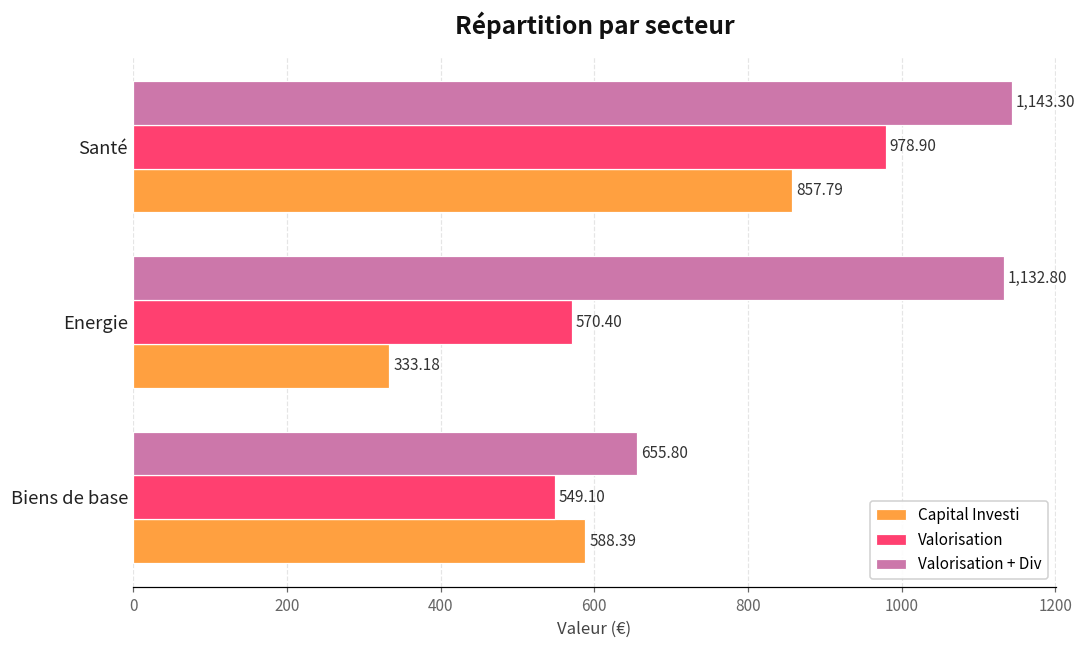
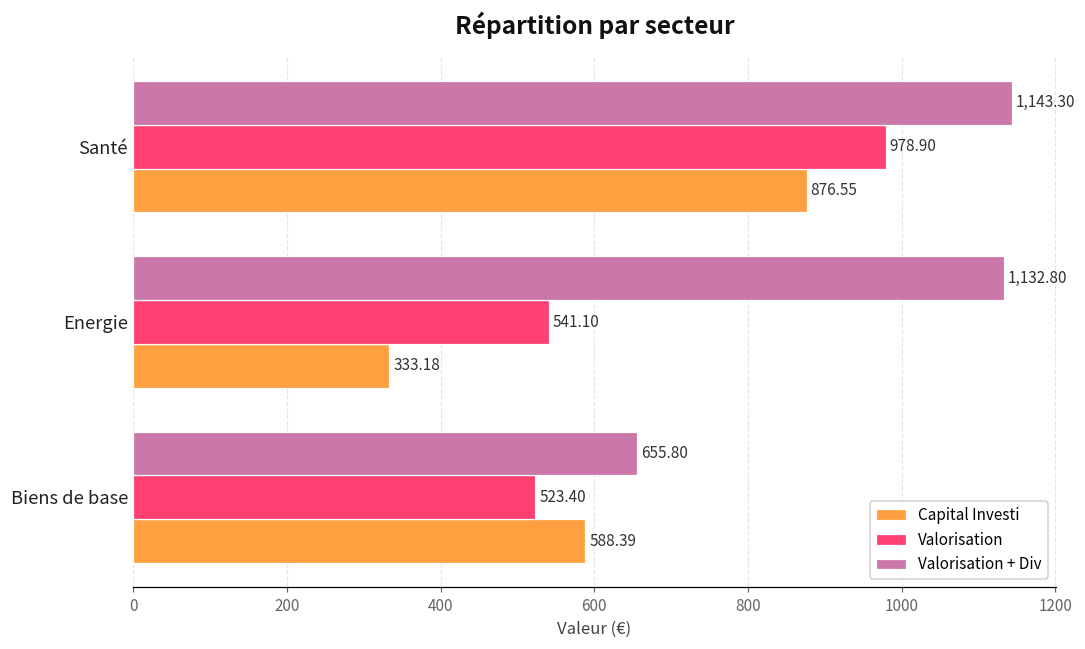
  {
    "Capital Investi": {
-     "Santé": "857.79",
+     "Santé": "876.55",
      "Energie": "333.18",
      "Biens de base": "588.39"
    },
    "Valorisation": {
      "Santé": "978.90",
-     "Energie": "570.40",
-     "Biens de base": "549.10"
+     "Energie": "541.10",
+     "Biens de base": "523.40"
    },
    "Valorisation + Div": {
      "Santé": "1,143.30",
      "Energie": "1,132.80",
      "Biens de base": "655.80"
    }
  }
